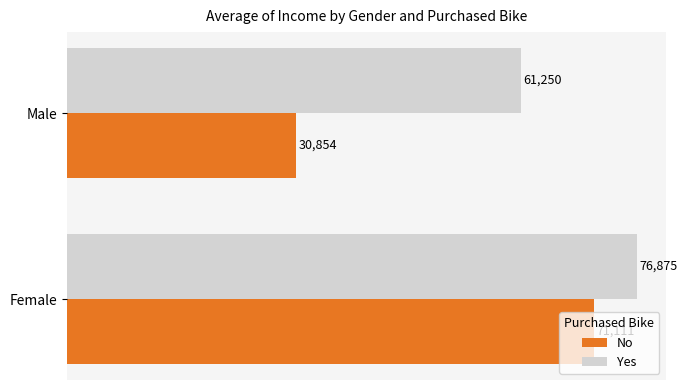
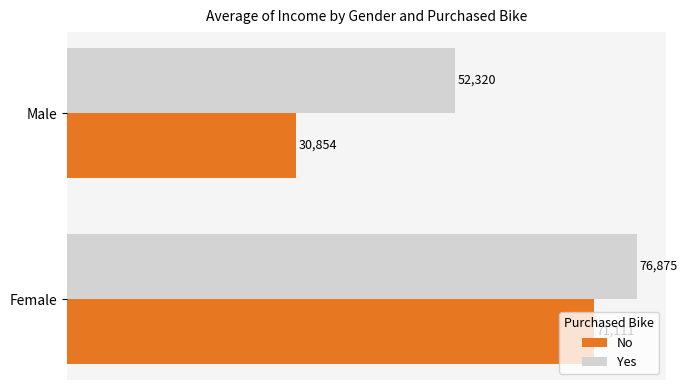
  {
    "No": {
      "Male": "30,854"
    },
    "Yes": {
-     "Male": "61,250",
+     "Male": "52,320",
      "Female": "76,875"
    }
  }
